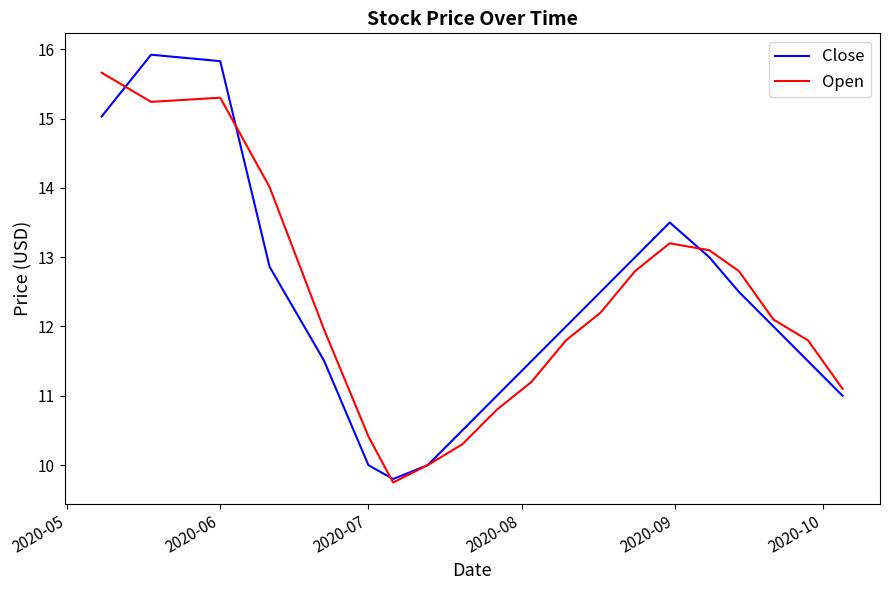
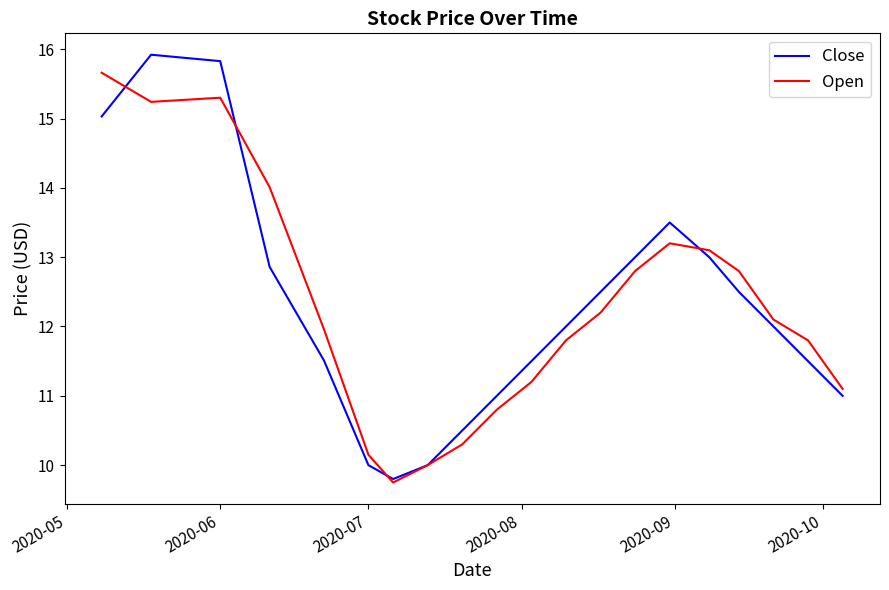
  {
    "Close": {
      "2020-06": 15.8,
      "2020-07": 10.0
    },
    "Open": {
      "2020-06": 15.3,
-     "2020-07": 10.4
+     "2020-07": 10.1
    }
  }
